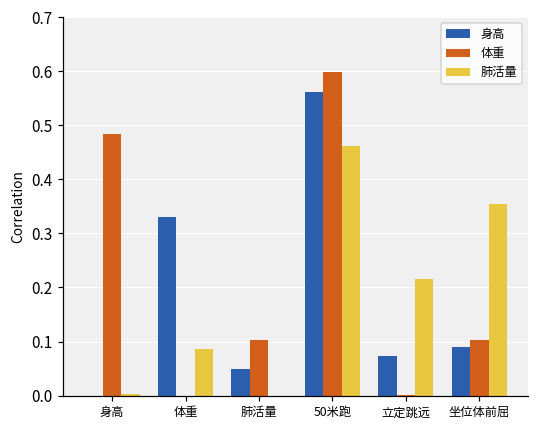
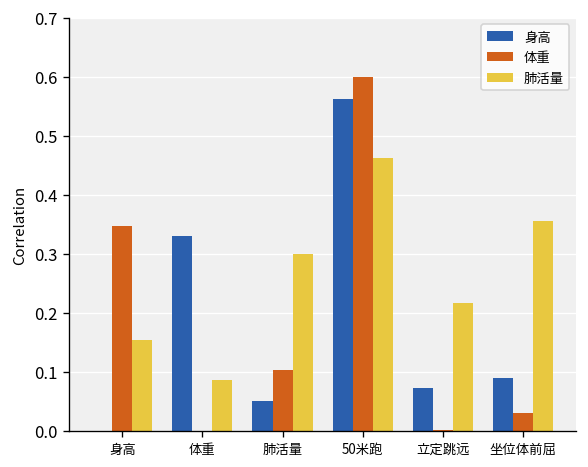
  {
    "身高": {
      "身高": 0.00,
      "体重": 0.33,
      "肺活量": 0.05,
      "50米跑": 0.56,
      "立定跳远": 0.07,
      "坐位体前屈": 0.09
    },
    "体重": {
-     "身高": 0.48,
+     "身高": 0.35,
      "体重": 0.00,
      "肺活量": 0.10,
      "50米跑": 0.60,
-     "坐位体前屈": 0.10
+     "坐位体前屈": 0.03
    },
    "肺活量": {
-     "身高": 0.00,
+     "身高": 0.15,
      "体重": 0.09,
-     "肺活量": 0.0,
+     "肺活量": 0.3,
      "50米跑": 0.46,
      "立定跳远": 0.22,
      "坐位体前屈": 0.36
    }
  }
